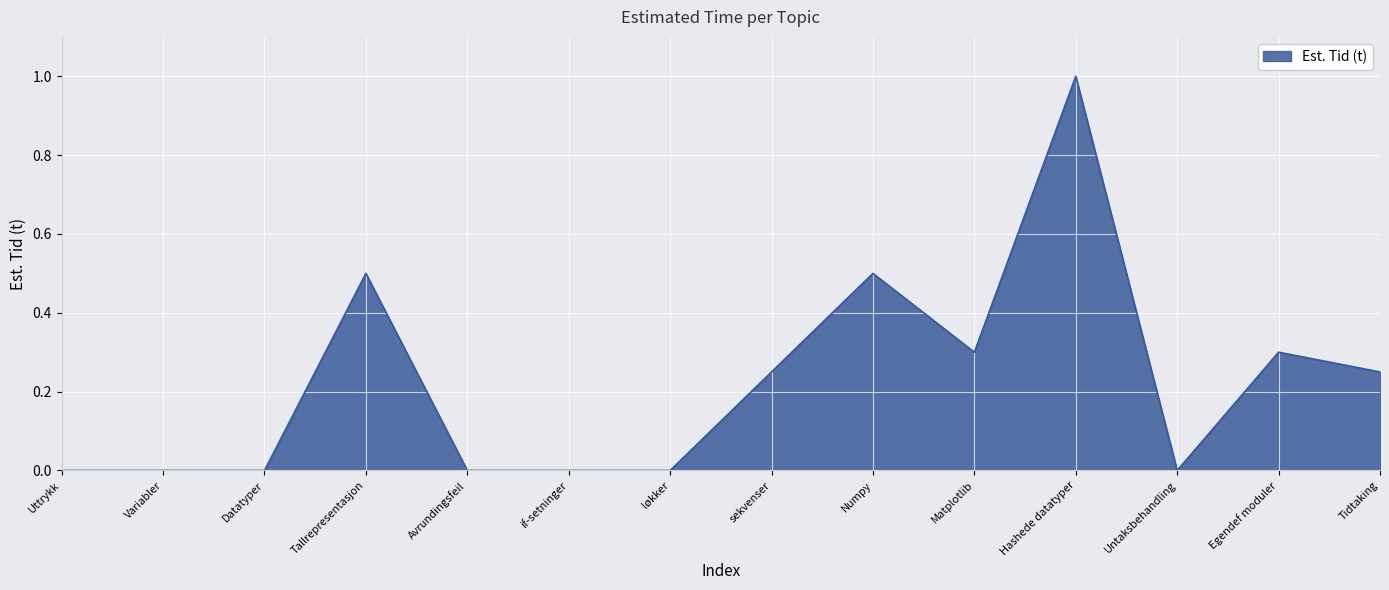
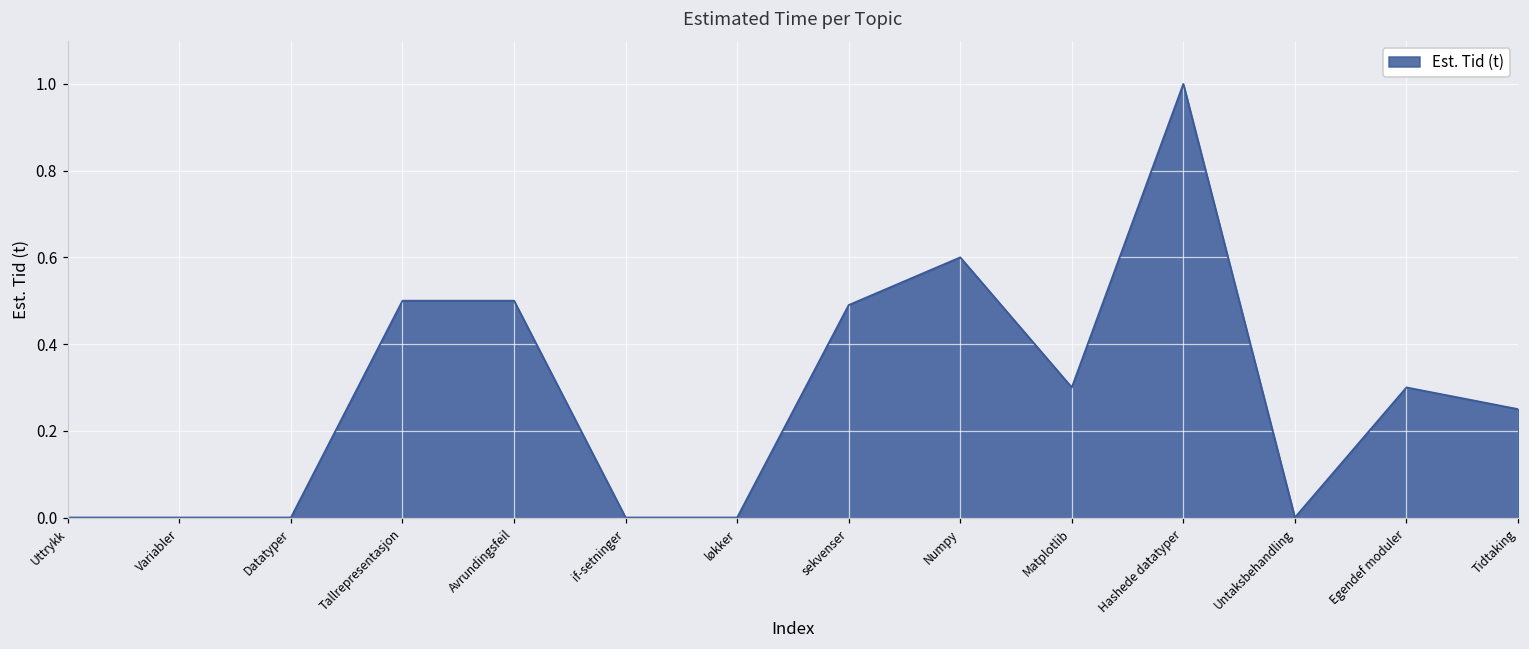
  {
    "Uttrykk": 0.00,
    "Variabler": 0.00,
    "Datatyper": 0.00,
    "Tallrepresentasjon": 0.50,
-   "Avrundingsfeil": 0.0,
+   "Avrundingsfeil": 0.5,
    "if-setninger": 0.00,
    "løkker": 0.00,
-   "sekvenser": 0.25,
-   "Numpy": 0.5,
+   "sekvenser": 0.49,
+   "Numpy": 0.6,
    "Matplotlib": 0.30,
    "Hashede datatyper": 1.00,
    "Untaksbehandling": 0.00,
    "Egendef moduler": 0.30,
    "Tidtaking": 0.25
  }
